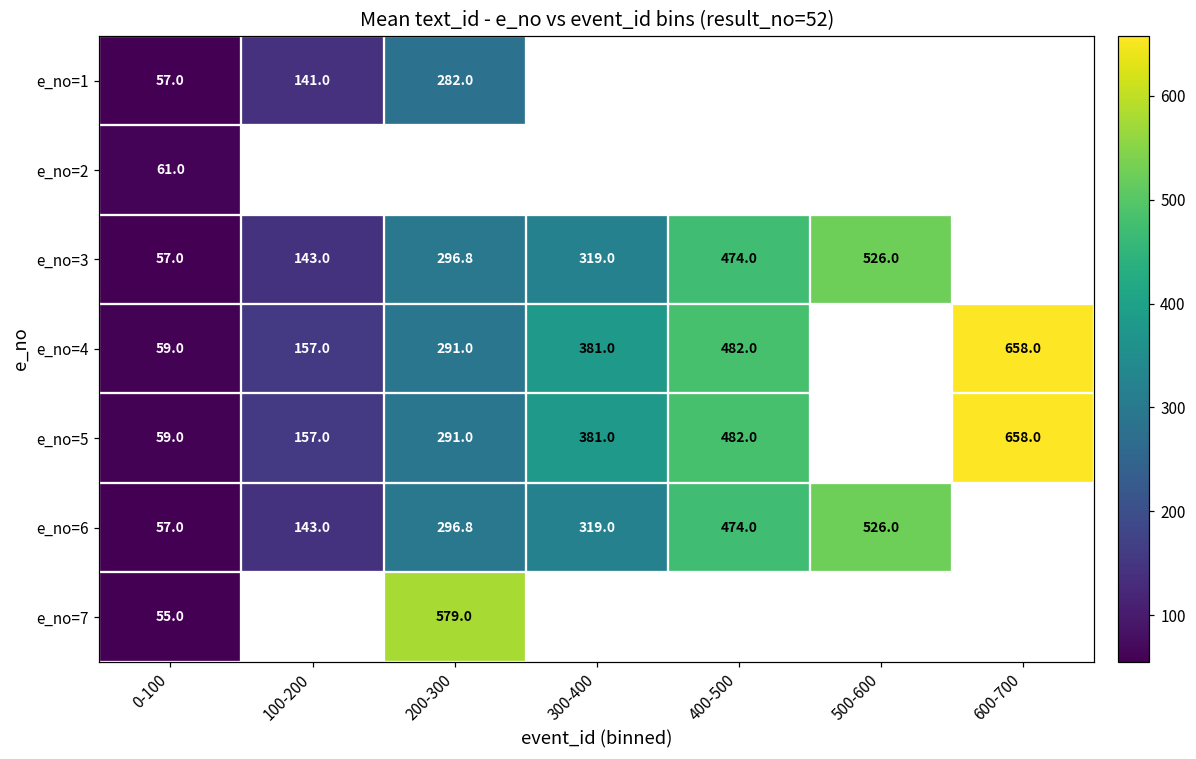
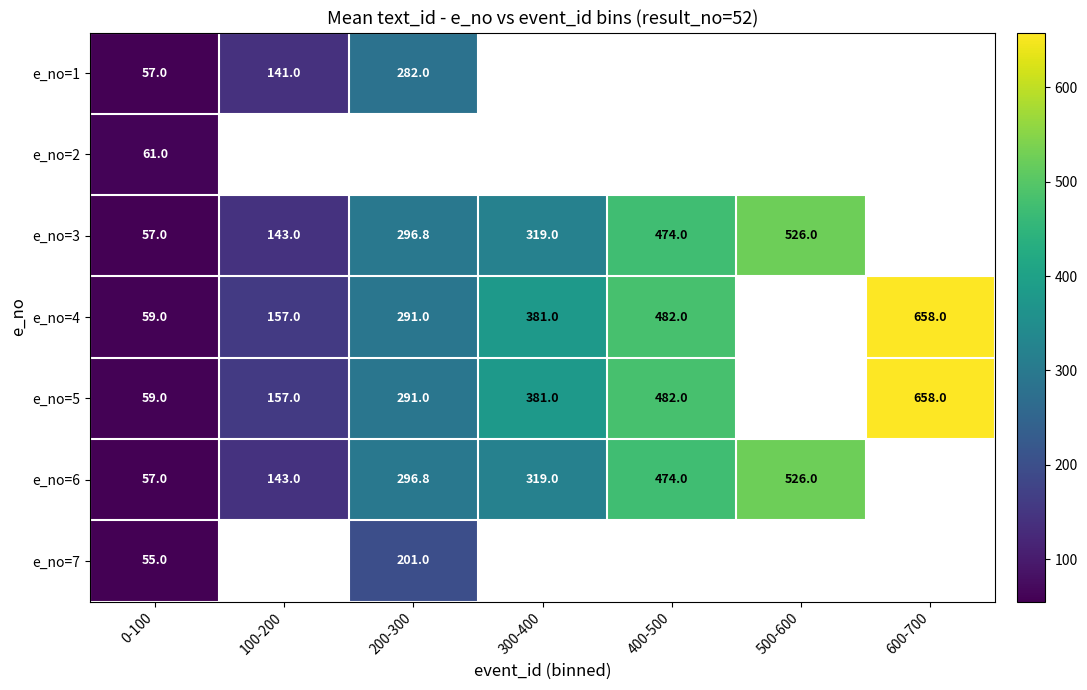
  {
    "e_no=1": {
      "0-100": 57.0,
      "100-200": 141.0,
      "200-300": 282.0
    },
    "e_no=2": {
      "0-100": 61.0
    },
    "e_no=3": {
      "0-100": 57.0,
      "100-200": 143.0,
      "200-300": 296.8,
      "300-400": 319.0,
      "400-500": 474.0,
      "500-600": 526.0
    },
    "e_no=4": {
      "0-100": 59.0,
      "100-200": 157.0,
      "200-300": 291.0,
      "300-400": 381.0,
      "400-500": 482.0,
      "600-700": 658.0
    },
    "e_no=5": {
      "0-100": 59.0,
      "100-200": 157.0,
      "200-300": 291.0,
      "300-400": 381.0,
      "400-500": 482.0,
      "600-700": 658.0
    },
    "e_no=6": {
      "0-100": 57.0,
      "100-200": 143.0,
      "200-300": 296.8,
      "300-400": 319.0,
      "400-500": 474.0,
      "500-600": 526.0
    },
    "e_no=7": {
      "0-100": 55.0,
-     "200-300": 579.0
+     "200-300": 201.0
    }
  }
